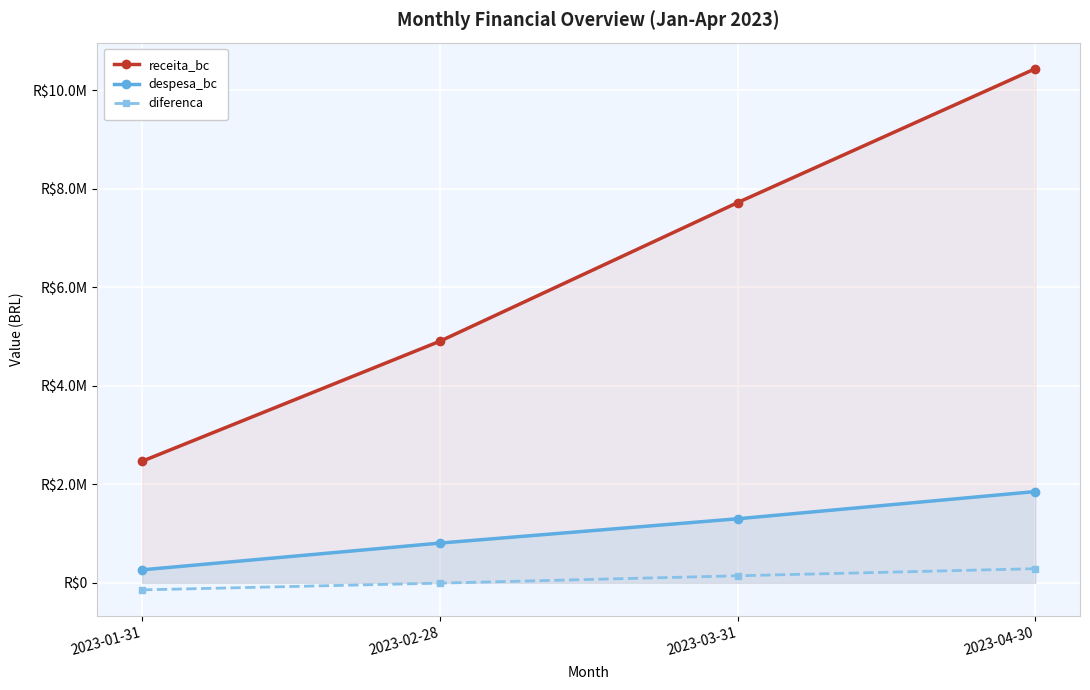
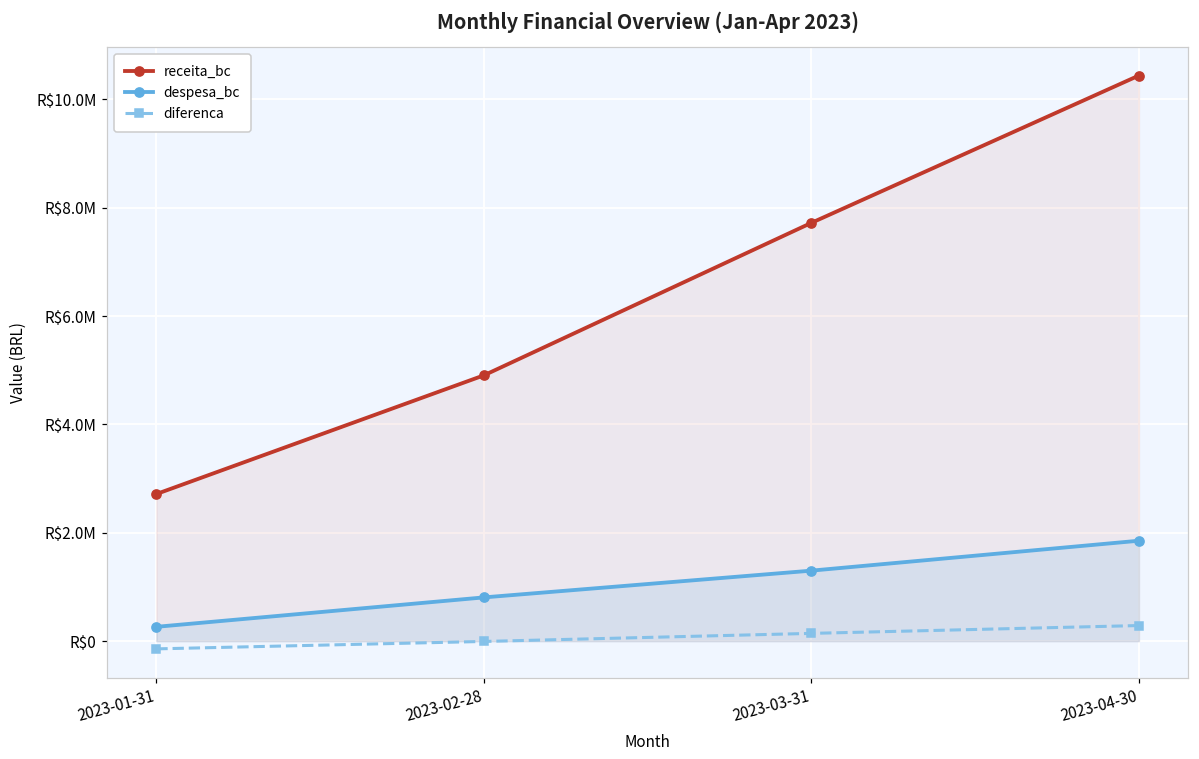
  {
    "receita_bc": {
-     "2023-01-31": "R$2500000",
+     "2023-01-31": "R$2700000",
      "2023-02-28": "R$4900000",
      "2023-03-31": "R$7700000",
      "2023-04-30": "R$10400000"
    }
  }
